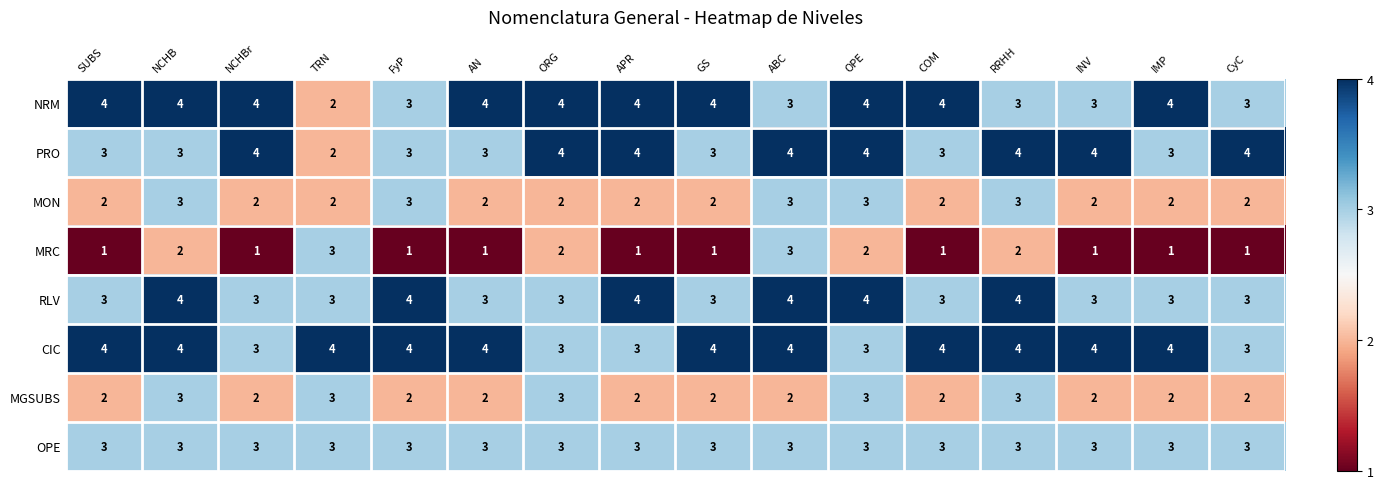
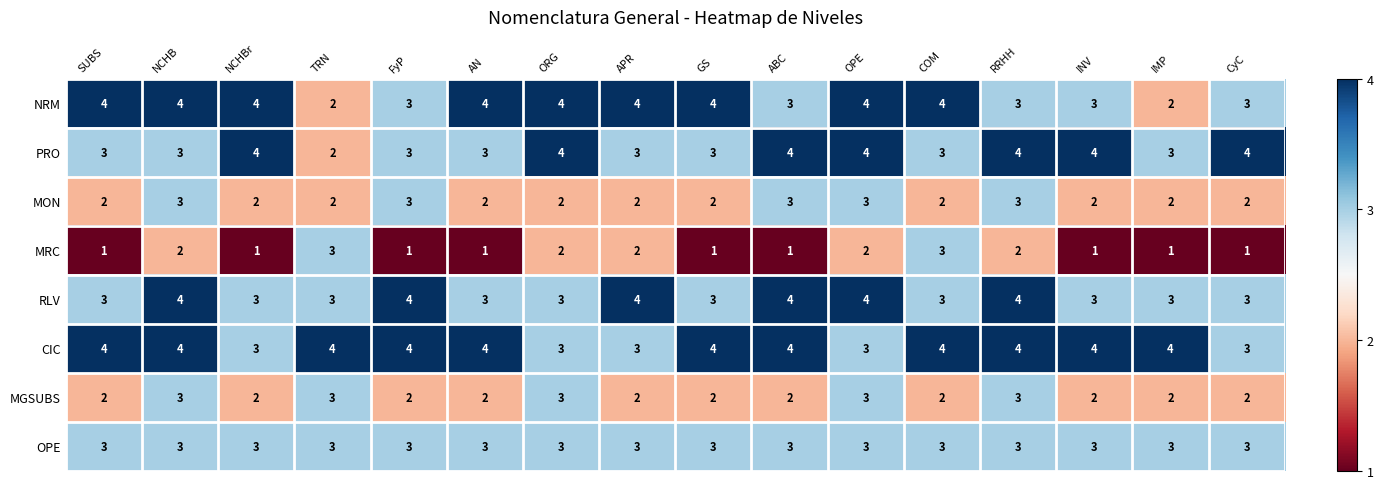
  {
    "NRM": {
      "SUBS": 4,
      "NCHB": 4,
      "NCHBr": 4,
      "TRN": 2,
      "FyP": 3,
      "AN": 4,
      "ORG": 4,
      "APR": 4,
      "GS": 4,
      "ABC": 3,
      "OPE": 4,
      "COM": 4,
      "RRHH": 3,
      "INV": 3,
-     "IMP": 4,
+     "IMP": 2,
      "CyC": 3
    },
    "PRO": {
      "SUBS": 3,
      "NCHB": 3,
      "NCHBr": 4,
      "TRN": 2,
      "FyP": 3,
      "AN": 3,
      "ORG": 4,
-     "APR": 4,
+     "APR": 3,
      "GS": 3,
      "ABC": 4,
      "OPE": 4,
      "COM": 3,
      "RRHH": 4,
      "INV": 4,
      "IMP": 3,
      "CyC": 4
    },
    "MON": {
      "SUBS": 2,
      "NCHB": 3,
      "NCHBr": 2,
      "TRN": 2,
      "FyP": 3,
      "AN": 2,
      "ORG": 2,
      "APR": 2,
      "GS": 2,
      "ABC": 3,
      "OPE": 3,
      "COM": 2,
      "RRHH": 3,
      "INV": 2,
      "IMP": 2,
      "CyC": 2
    },
    "MRC": {
      "SUBS": 1,
      "NCHB": 2,
      "NCHBr": 1,
      "TRN": 3,
      "FyP": 1,
      "AN": 1,
      "ORG": 2,
-     "APR": 1,
+     "APR": 2,
      "GS": 1,
-     "ABC": 3,
+     "ABC": 1,
      "OPE": 2,
-     "COM": 1,
+     "COM": 3,
      "RRHH": 2,
      "INV": 1,
      "IMP": 1,
      "CyC": 1
    },
    "RLV": {
      "SUBS": 3,
      "NCHB": 4,
      "NCHBr": 3,
      "TRN": 3,
      "FyP": 4,
      "AN": 3,
      "ORG": 3,
      "APR": 4,
      "GS": 3,
      "ABC": 4,
      "OPE": 4,
      "COM": 3,
      "RRHH": 4,
      "INV": 3,
      "IMP": 3,
      "CyC": 3
    },
    "CIC": {
      "SUBS": 4,
      "NCHB": 4,
      "NCHBr": 3,
      "TRN": 4,
      "FyP": 4,
      "AN": 4,
      "ORG": 3,
      "APR": 3,
      "GS": 4,
      "ABC": 4,
      "OPE": 3,
      "COM": 4,
      "RRHH": 4,
      "INV": 4,
      "IMP": 4,
      "CyC": 3
    },
    "MGSUBS": {
      "SUBS": 2,
      "NCHB": 3,
      "NCHBr": 2,
      "TRN": 3,
      "FyP": 2,
      "AN": 2,
      "ORG": 3,
      "APR": 2,
      "GS": 2,
      "ABC": 2,
      "OPE": 3,
      "COM": 2,
      "RRHH": 3,
      "INV": 2,
      "IMP": 2,
      "CyC": 2
    },
    "OPE": {
      "SUBS": 3,
      "NCHB": 3,
      "NCHBr": 3,
      "TRN": 3,
      "FyP": 3,
      "AN": 3,
      "ORG": 3,
      "APR": 3,
      "GS": 3,
      "ABC": 3,
      "OPE": 3,
      "COM": 3,
      "RRHH": 3,
      "INV": 3,
      "IMP": 3,
      "CyC": 3
    }
  }
